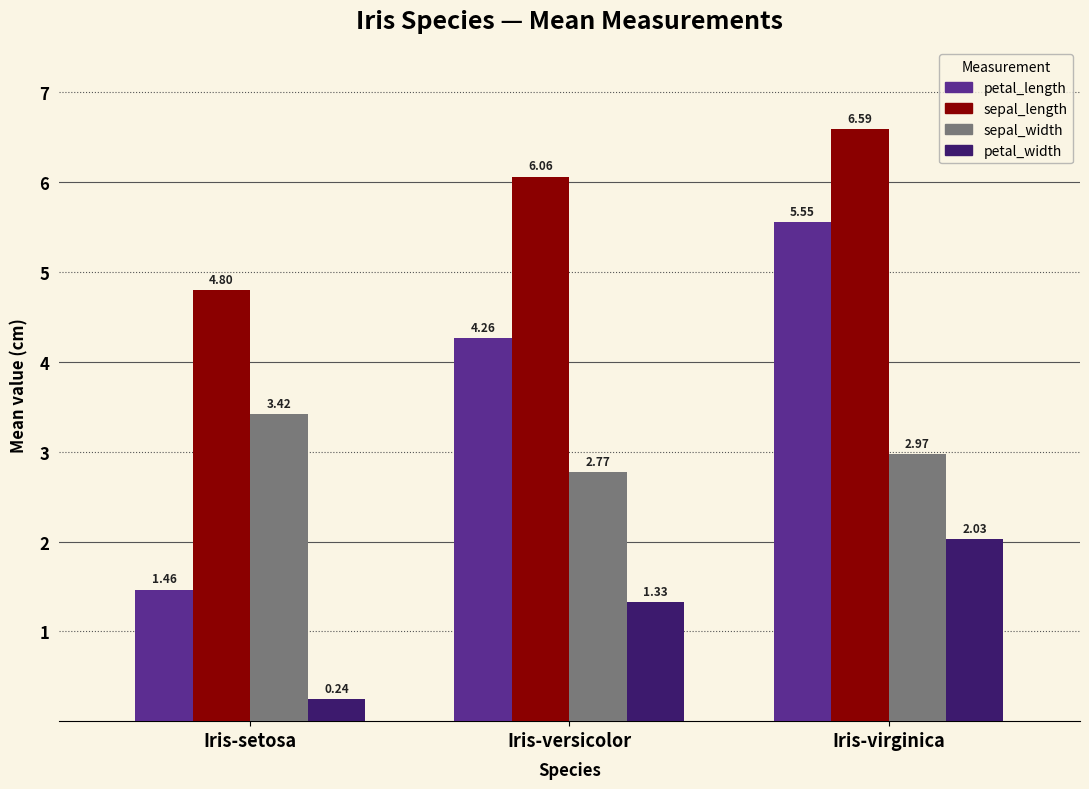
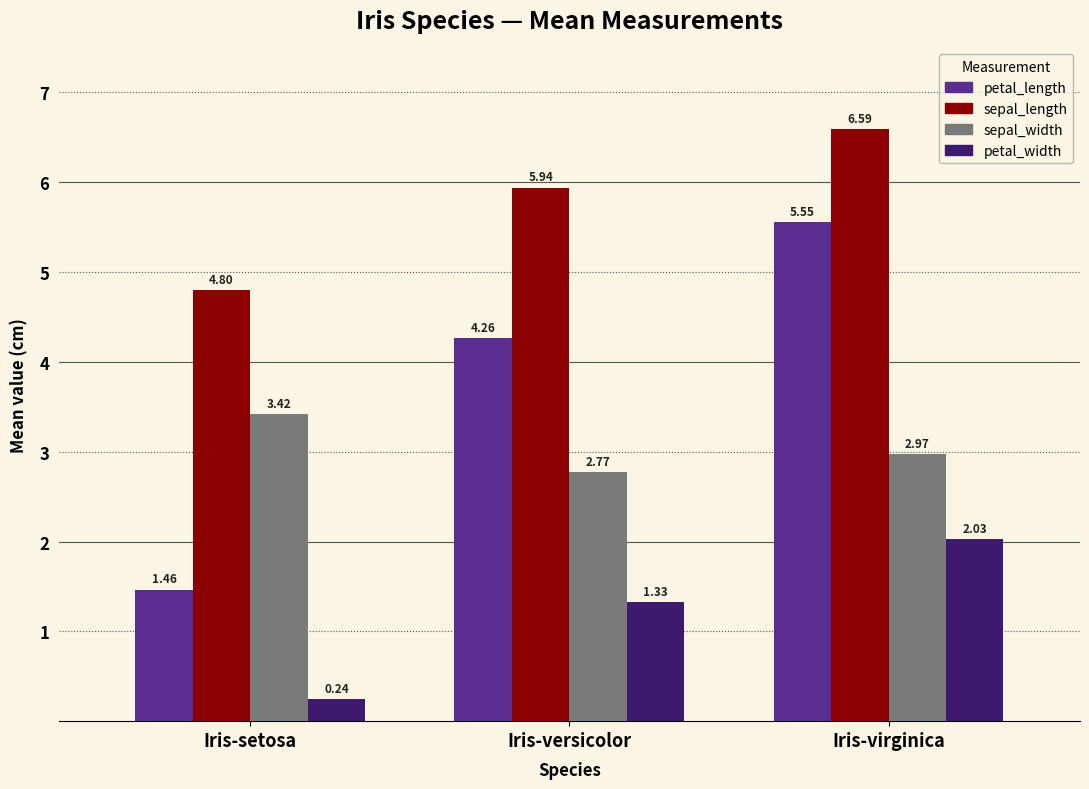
  {
    "sepal_length": {
      "Iris-setosa": 4.80,
-     "Iris-versicolor": 6.06,
+     "Iris-versicolor": 5.94,
      "Iris-virginica": 6.59
    },
    "sepal_width": {
      "Iris-setosa": 3.42,
      "Iris-versicolor": 2.77,
      "Iris-virginica": 2.97
    }
  }
